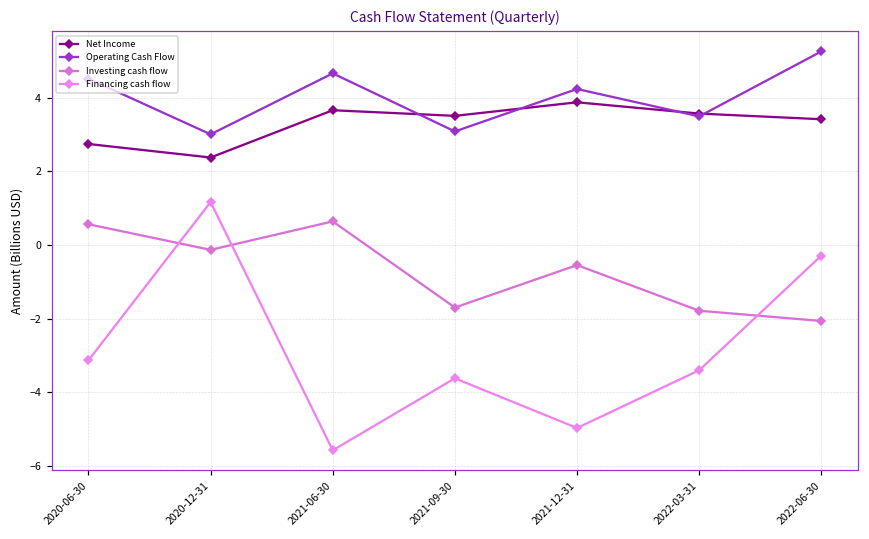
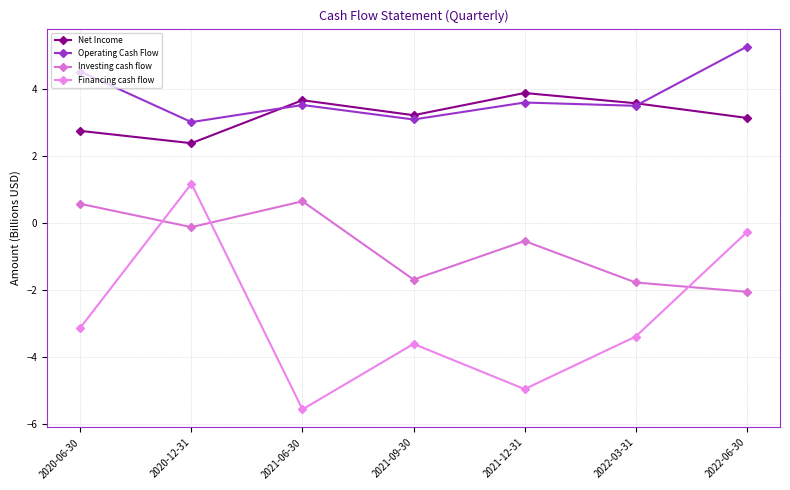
  {
    "Net Income": {
      "2020-06-30": 2.7,
      "2020-12-31": 2.4,
      "2021-06-30": 3.7,
-     "2021-09-30": 3.5,
+     "2021-09-30": 3.2,
      "2021-12-31": 3.9,
-     "2022-06-30": 3.4
+     "2022-06-30": 3.1
    },
    "Operating Cash Flow": {
      "2020-12-31": 3.0,
-     "2021-06-30": 4.7,
+     "2021-06-30": 3.5,
      "2021-09-30": 3.1,
-     "2021-12-31": 4.2,
+     "2021-12-31": 3.6,
      "2022-06-30": 5.3
    }
  }
